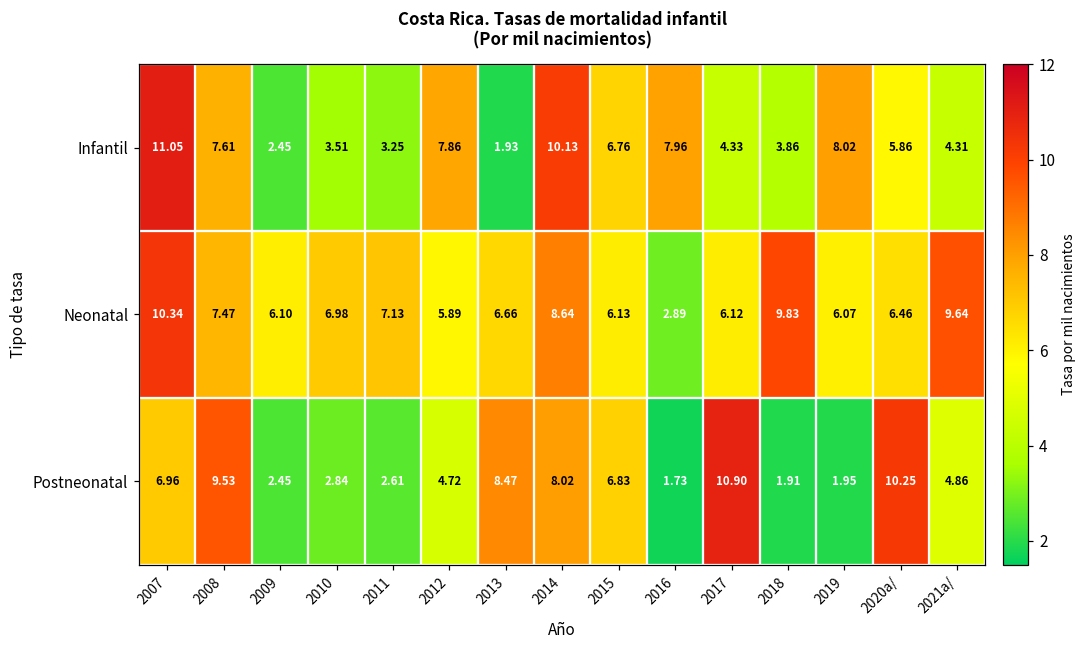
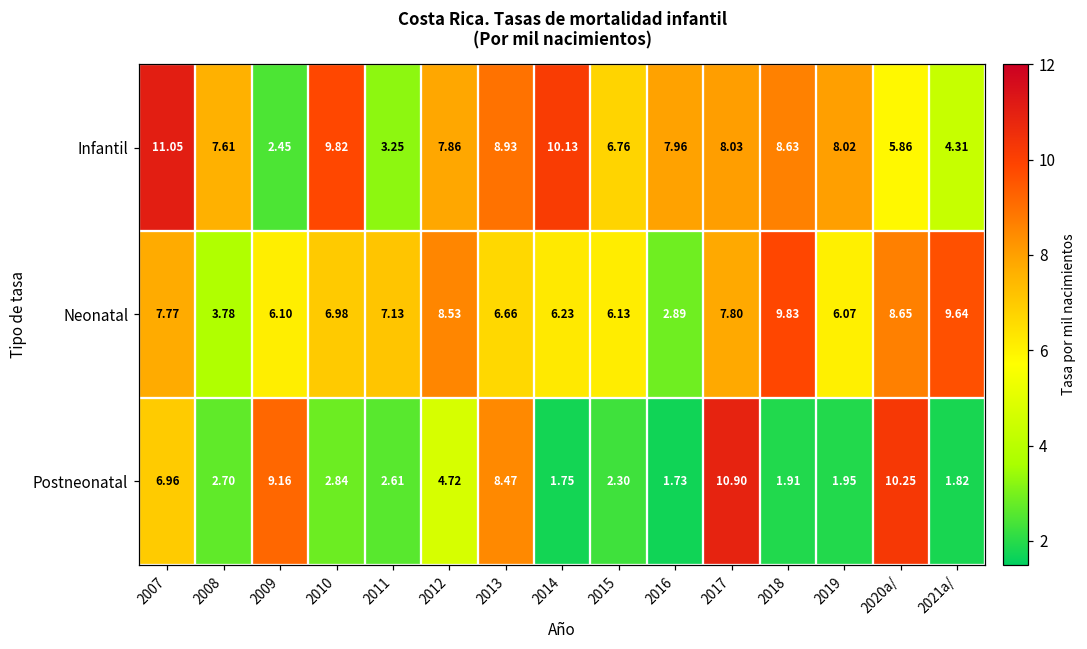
  {
    "Infantil": {
      "2007": 11.05,
      "2008": 7.61,
      "2009": 2.45,
-     "2010": 3.51,
+     "2010": 9.82,
      "2011": 3.25,
      "2012": 7.86,
-     "2013": 1.93,
+     "2013": 8.93,
      "2014": 10.13,
      "2015": 6.76,
      "2016": 7.96,
-     "2017": 4.33,
-     "2018": 3.86,
+     "2017": 8.03,
+     "2018": 8.63,
      "2019": 8.02,
      "2020a/": 5.86,
      "2021a/": 4.31
    },
    "Neonatal": {
-     "2007": 10.34,
-     "2008": 7.47,
+     "2007": 7.77,
+     "2008": 3.78,
      "2009": 6.10,
      "2010": 6.98,
      "2011": 7.13,
-     "2012": 5.89,
+     "2012": 8.53,
      "2013": 6.66,
-     "2014": 8.64,
+     "2014": 6.23,
      "2015": 6.13,
      "2016": 2.89,
-     "2017": 6.12,
+     "2017": 7.80,
      "2018": 9.83,
      "2019": 6.07,
-     "2020a/": 6.46,
+     "2020a/": 8.65,
      "2021a/": 9.64
    },
    "Postneonatal": {
      "2007": 6.96,
-     "2008": 9.53,
-     "2009": 2.45,
+     "2008": 2.70,
+     "2009": 9.16,
      "2010": 2.84,
      "2011": 2.61,
      "2012": 4.72,
      "2013": 8.47,
-     "2014": 8.02,
-     "2015": 6.83,
+     "2014": 1.75,
+     "2015": 2.30,
      "2016": 1.73,
      "2017": 10.90,
      "2018": 1.91,
      "2019": 1.95,
      "2020a/": 10.25,
-     "2021a/": 4.86
+     "2021a/": 1.82
    }
  }
